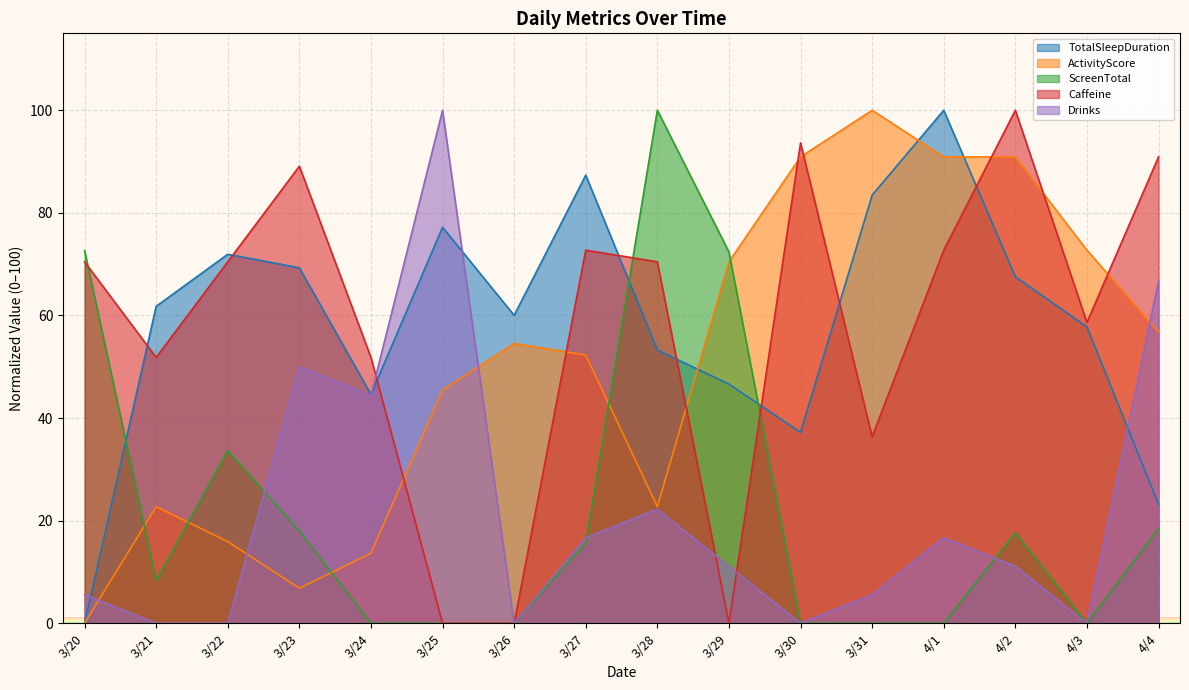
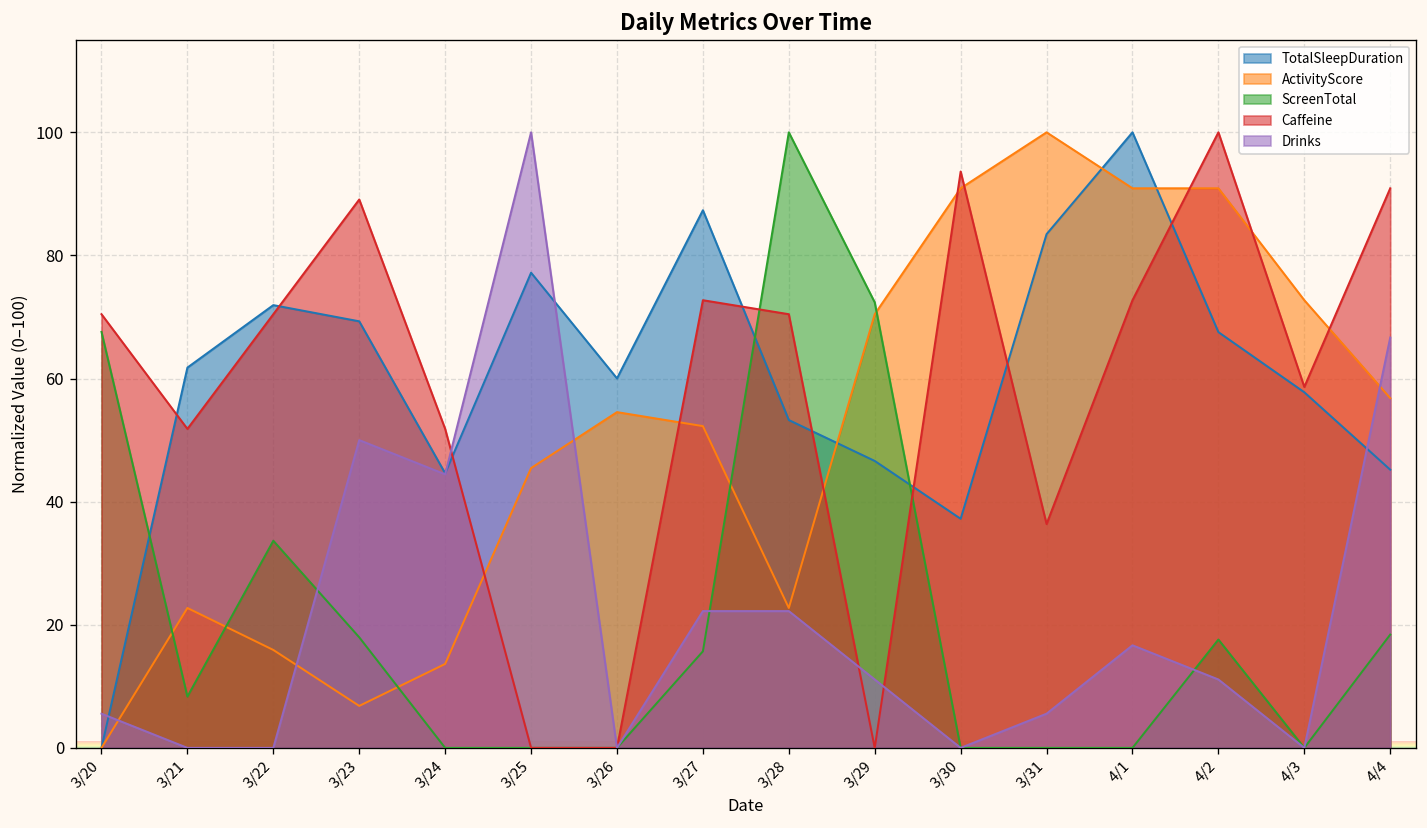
  {
    "TotalSleepDuration": {
      "3/21": 62,
      "3/22": 72,
      "3/23": 69,
      "3/25": 77,
      "3/26": 60,
      "3/27": 87,
      "3/28": 53,
      "3/29": 47,
      "3/30": 37,
      "3/31": 83,
      "4/1": 100,
      "4/2": 68,
      "4/3": 58,
-     "4/4": 23
+     "4/4": 45
    },
    "ActivityScore": {
      "3/21": 23,
      "3/22": 16,
      "3/23": 7,
      "3/24": 14,
      "3/25": 45,
      "3/26": 55,
      "3/27": 52,
      "3/29": 70,
      "3/30": 91,
      "3/31": 100,
      "4/1": 91,
      "4/2": 91,
      "4/3": 73,
      "4/4": 57
    },
    "ScreenTotal": {
-     "3/20": 73,
+     "3/20": 68,
      "3/21": 8,
      "3/22": 34,
      "3/23": 18,
      "3/24": 0,
      "3/27": 16,
      "3/28": 100,
      "3/29": 72,
      "3/31": 0,
      "4/1": 0,
      "4/2": 18,
      "4/4": 18
    },
    "Caffeine": {
      "3/20": 70,
      "3/21": 52,
      "3/22": 70,
      "3/23": 89,
      "3/24": 52,
      "3/27": 73,
      "3/28": 70,
      "3/29": 0,
      "3/30": 94,
      "3/31": 36,
      "4/1": 73,
      "4/2": 100,
      "4/3": 59,
      "4/4": 91
    },
    "Drinks": {
      "3/20": 6,
      "3/21": 0,
      "3/22": 0,
      "3/23": 50,
      "3/25": 100,
-     "3/27": 17,
+     "3/27": 22,
      "3/29": 11,
      "3/31": 6,
      "4/1": 17,
      "4/2": 11,
      "4/4": 67
    }
  }
